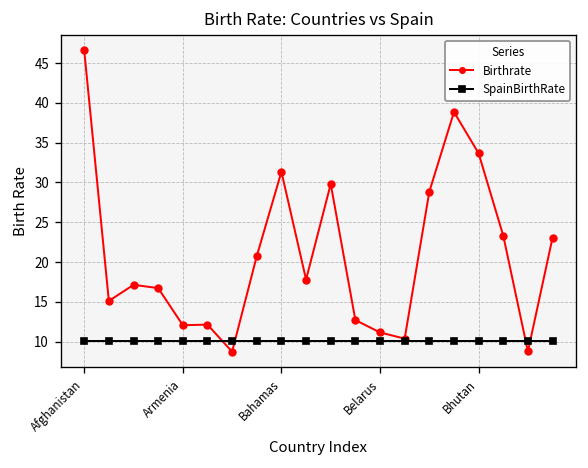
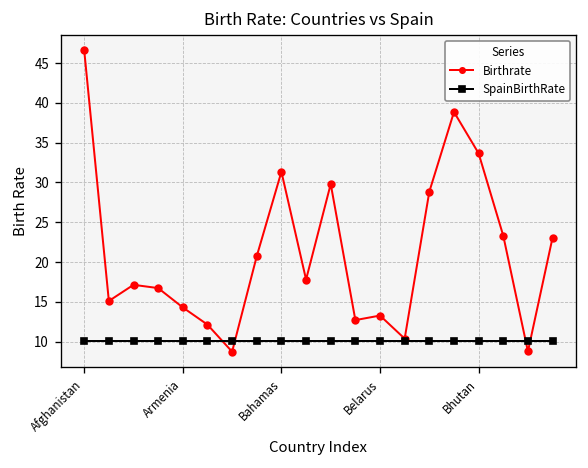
  {
    "Birthrate": {
      "Afghanistan": 47,
-     "Armenia": 12,
+     "Armenia": 14,
      "Bahamas": 31,
-     "Belarus": 11,
+     "Belarus": 13,
      "Bhutan": 34
    },
    "SpainBirthRate": {
      "Afghanistan": 10,
      "Armenia": 10,
      "Bahamas": 10,
      "Belarus": 10,
      "Bhutan": 10
    }
  }
